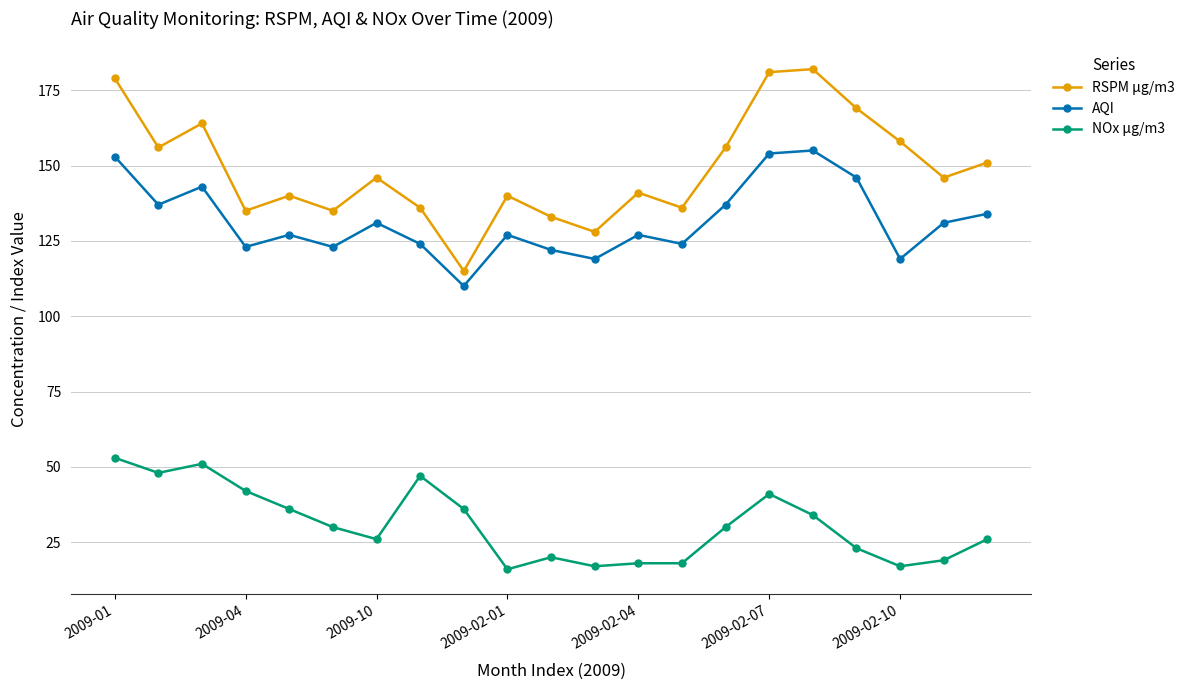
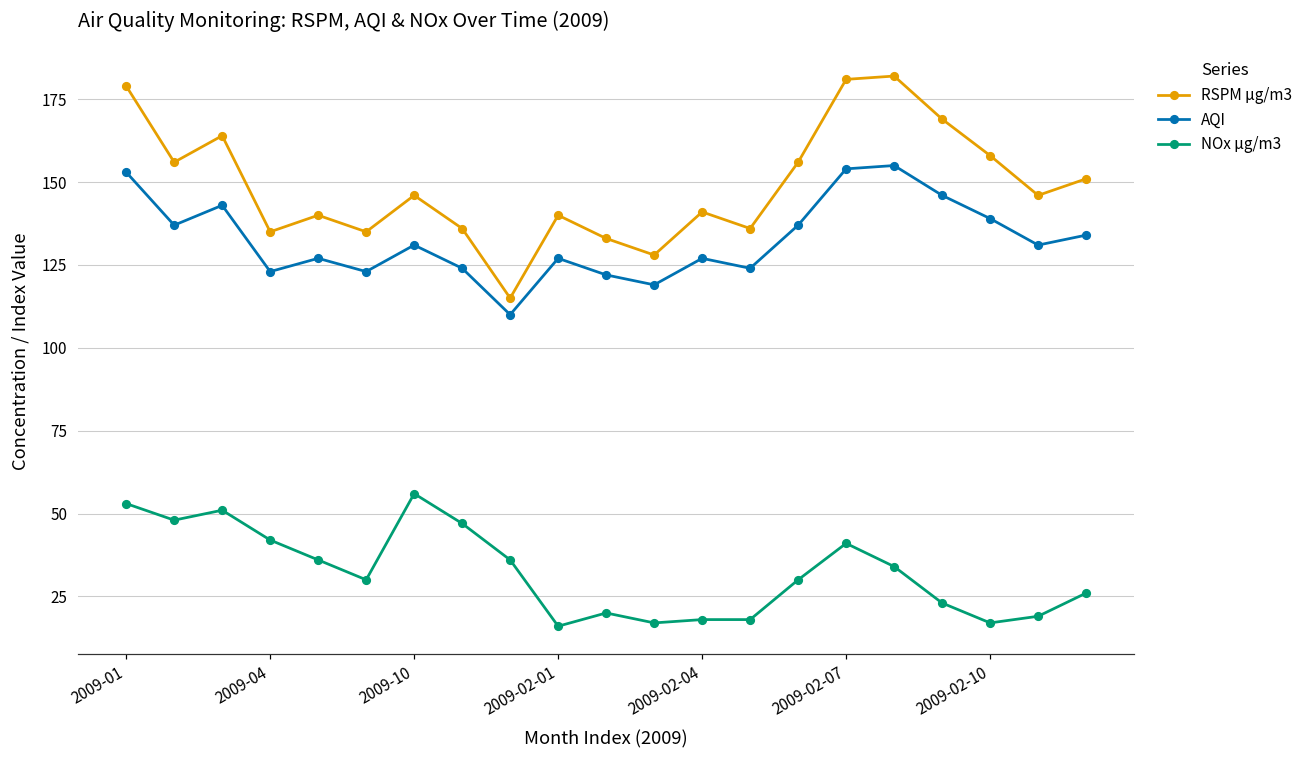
  {
    "RSPM µg/m3": {
      "2009-01": 179,
      "2009-04": 135,
      "2009-10": 146,
      "2009-02-01": 140,
      "2009-02-04": 141,
      "2009-02-07": 181,
      "2009-02-10": 158
    },
    "AQI": {
      "2009-01": 153,
      "2009-04": 123,
      "2009-10": 131,
      "2009-02-01": 127,
      "2009-02-04": 127,
      "2009-02-07": 154,
-     "2009-02-10": 119
+     "2009-02-10": 139
    },
    "NOx µg/m3": {
      "2009-01": 53,
      "2009-04": 42,
-     "2009-10": 26,
+     "2009-10": 56,
      "2009-02-01": 16,
      "2009-02-04": 18,
      "2009-02-07": 41,
      "2009-02-10": 17
    }
  }
